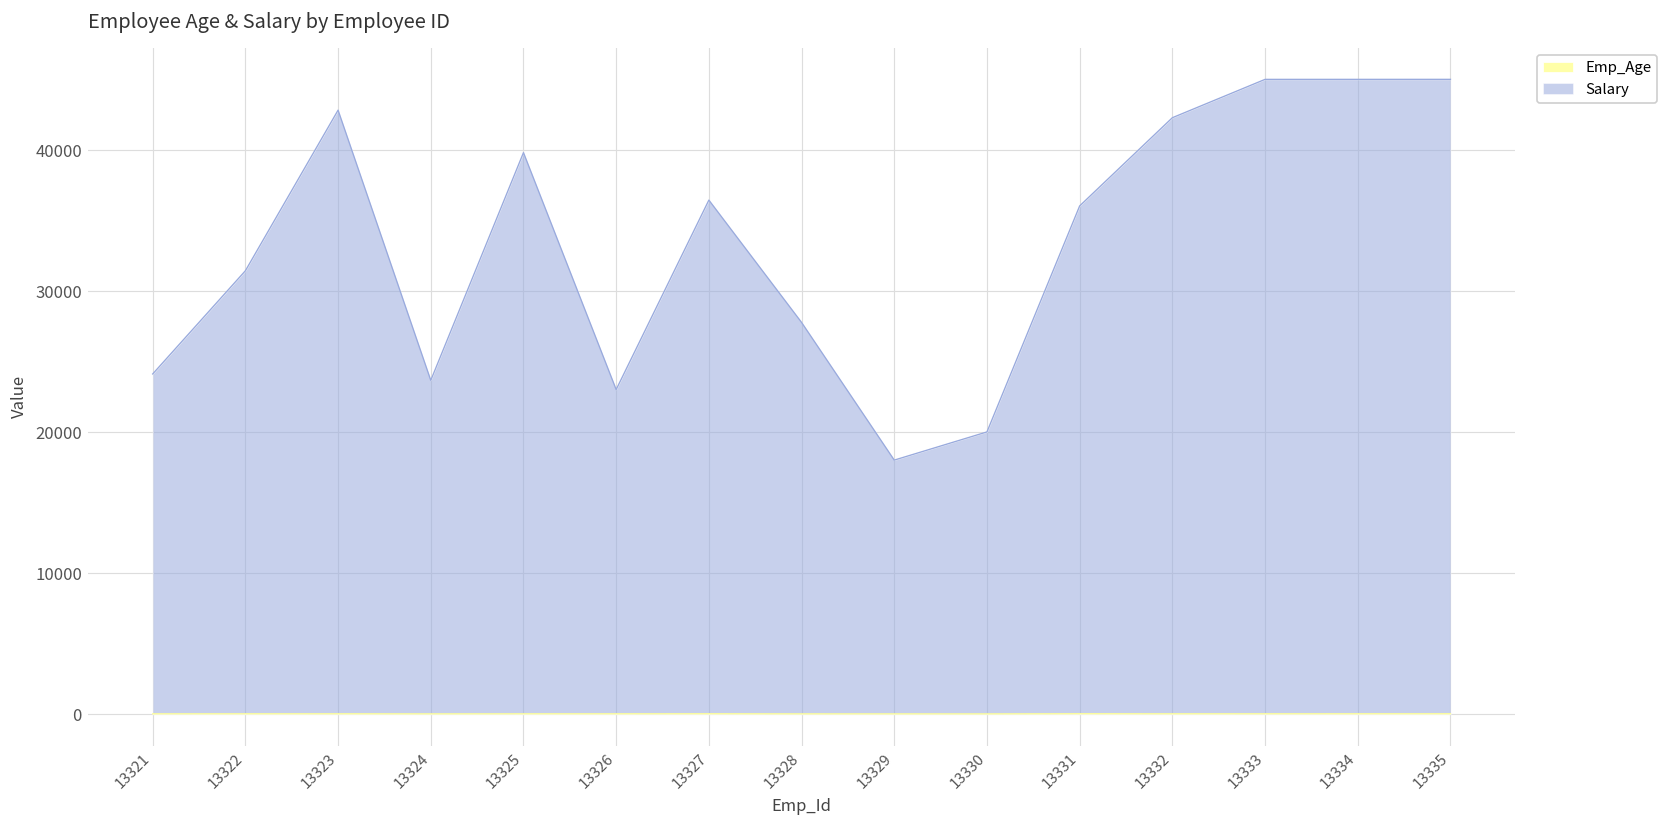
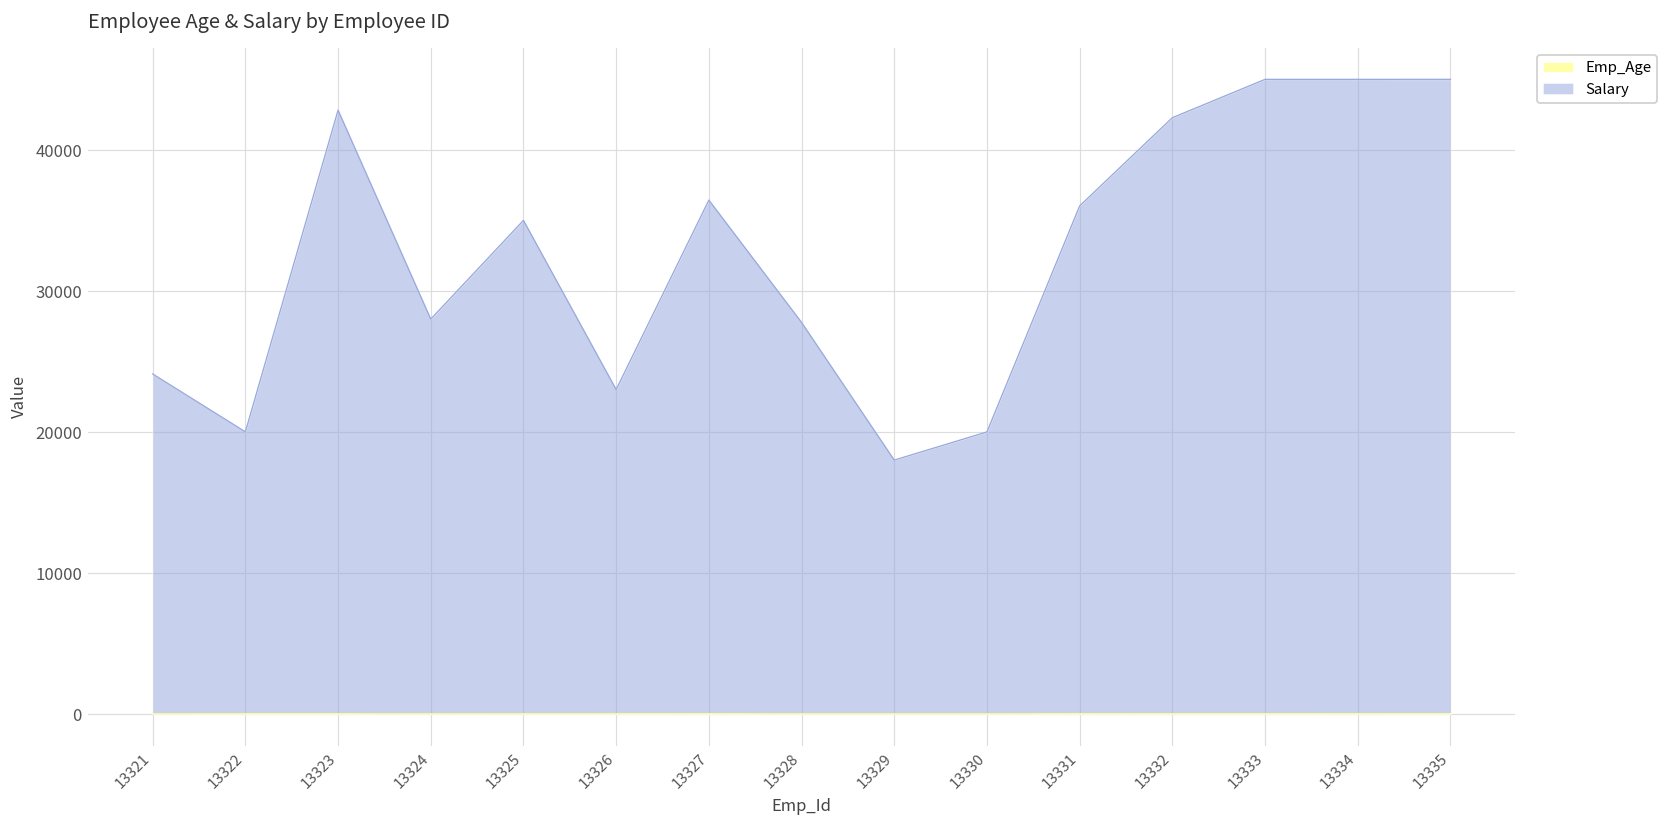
  {
    "Emp_Age": {
      "13321": 0,
      "13322": 0,
      "13323": 0,
      "13324": 0,
      "13325": 0,
      "13326": 0,
      "13327": 0,
      "13328": 0,
      "13329": 0,
      "13330": 0,
      "13331": 0,
      "13332": 0,
      "13333": 0,
      "13334": 0,
      "13335": 0
    },
    "Salary": {
      "13321": 24100,
-     "13322": 31400,
+     "13322": 20000,
      "13323": 42800,
-     "13324": 23700,
-     "13325": 39800,
+     "13324": 28000,
+     "13325": 35000,
      "13326": 23000,
      "13327": 36400,
      "13328": 27800,
      "13329": 18000,
      "13330": 20000,
      "13331": 36000,
      "13332": 42300,
      "13333": 45000,
      "13334": 45000,
      "13335": 45000
    }
  }
